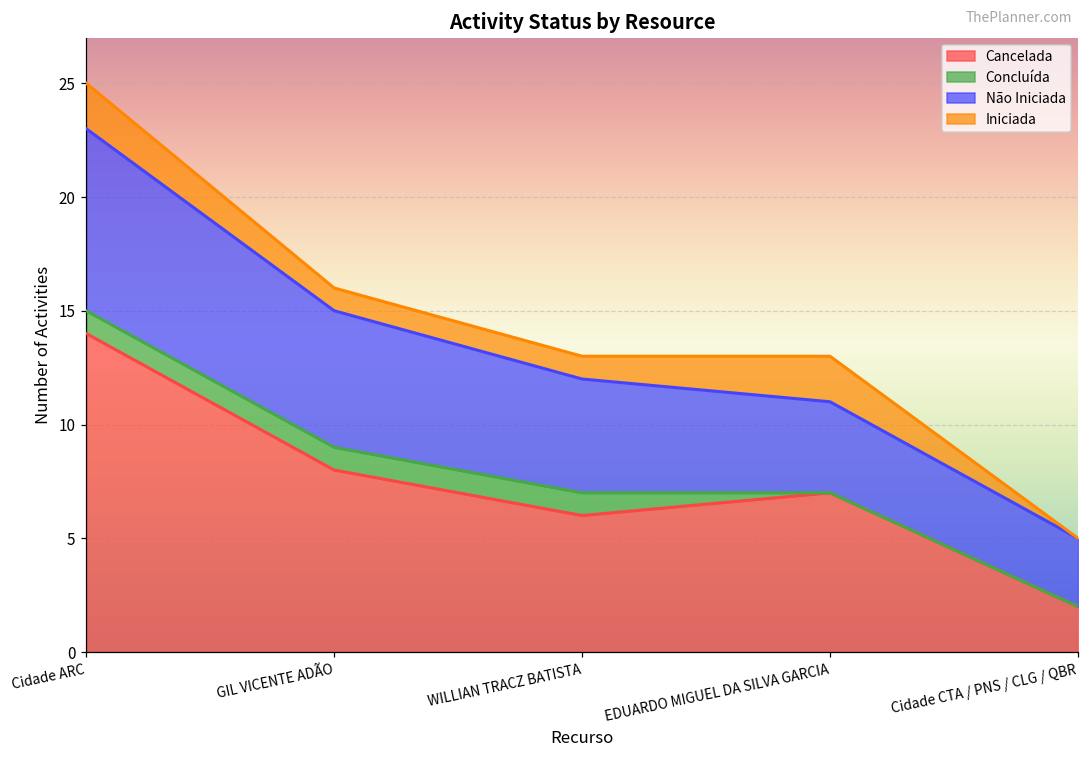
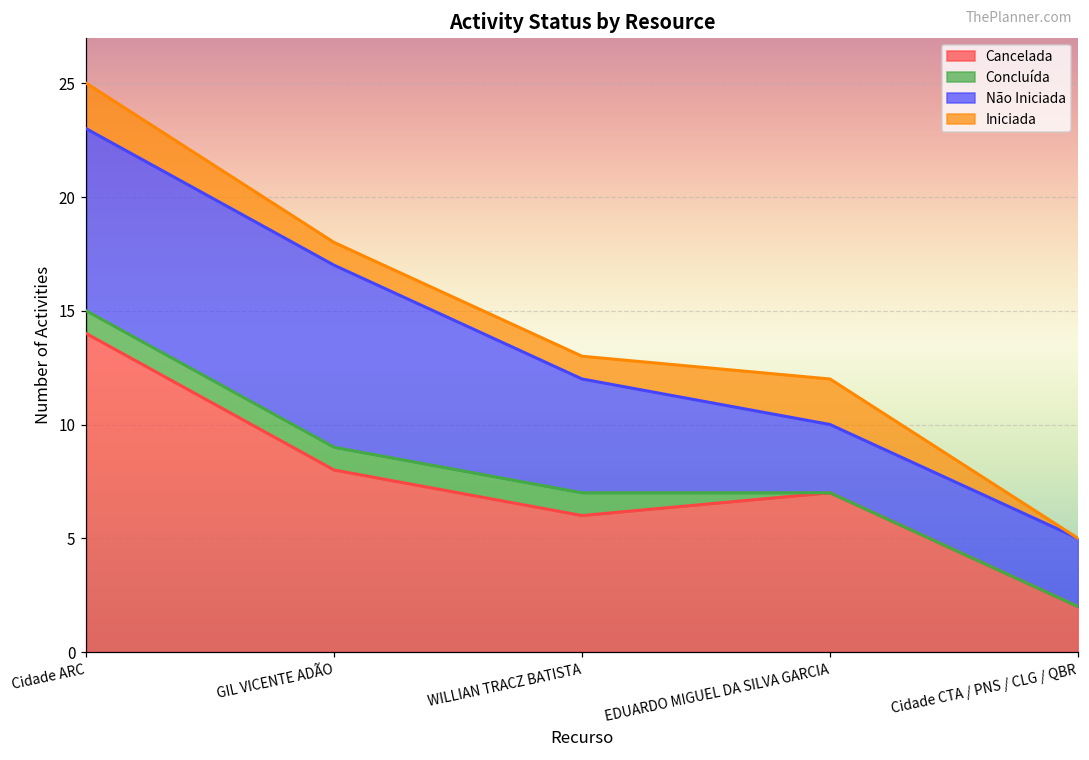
  {
    "Cancelada": {
      "Cidade ARC": 14,
      "GIL VICENTE ADÃO": 8,
      "WILLIAN TRACZ BATISTA": 6
    },
    "Concluída": {
      "Cidade ARC": 1,
      "GIL VICENTE ADÃO": 1,
      "WILLIAN TRACZ BATISTA": 1
    },
    "Não Iniciada": {
      "Cidade ARC": 8,
-     "GIL VICENTE ADÃO": 6,
+     "GIL VICENTE ADÃO": 8,
      "WILLIAN TRACZ BATISTA": 5,
-     "EDUARDO MIGUEL DA SILVA GARCIA": 4
+     "EDUARDO MIGUEL DA SILVA GARCIA": 3
    },
    "Iniciada": {
      "Cidade ARC": 2,
      "GIL VICENTE ADÃO": 1,
      "WILLIAN TRACZ BATISTA": 1,
      "EDUARDO MIGUEL DA SILVA GARCIA": 2
    }
  }
